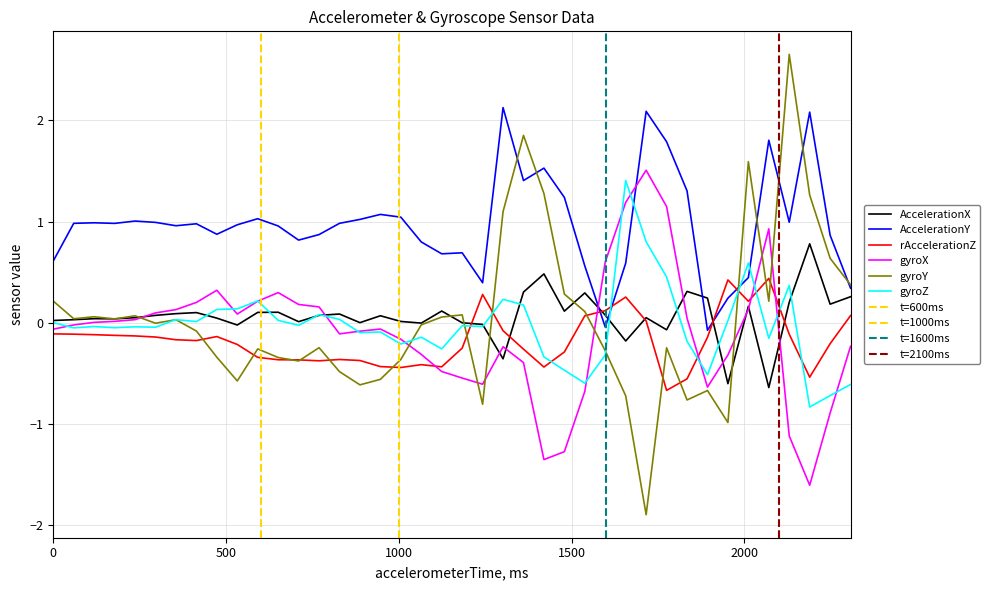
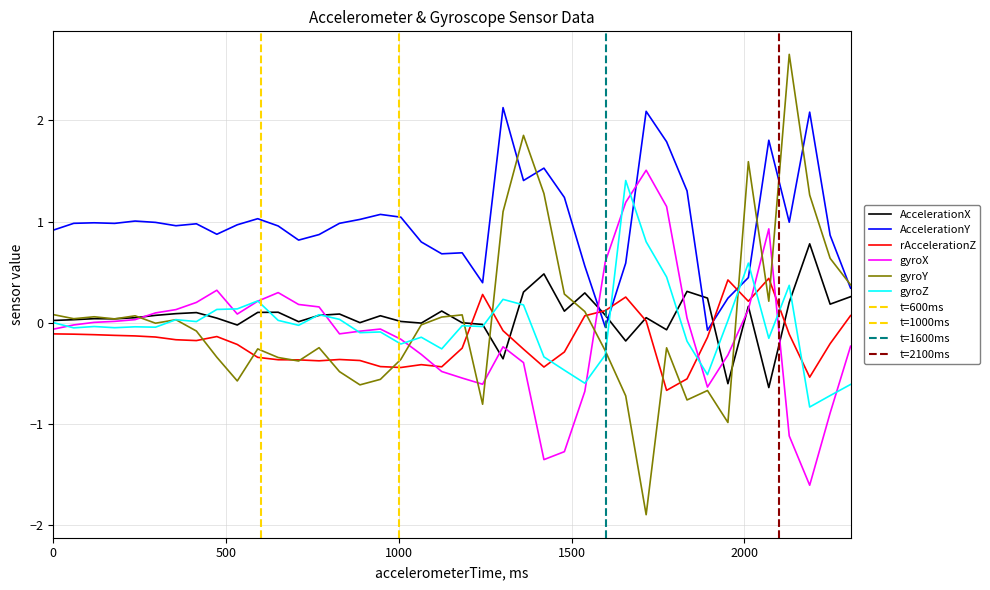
  {
    "AccelerationY": {
-     "0": 0.61
+     "0": 0.92
    },
    "rAccelerationZ": {
      "0": -0.11
    },
    "gyroX": {
      "0": -0.06
    },
    "gyroY": {
-     "0": 0.21
+     "0": 0.08
    }
  }
